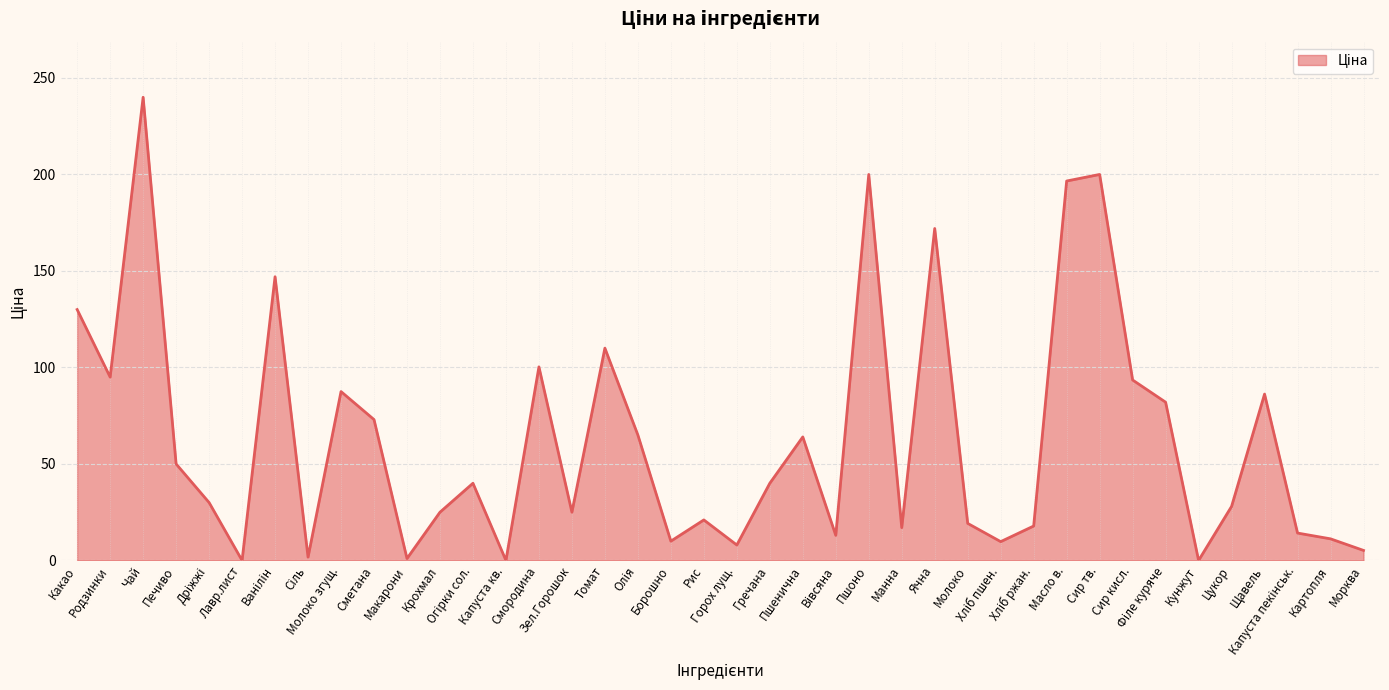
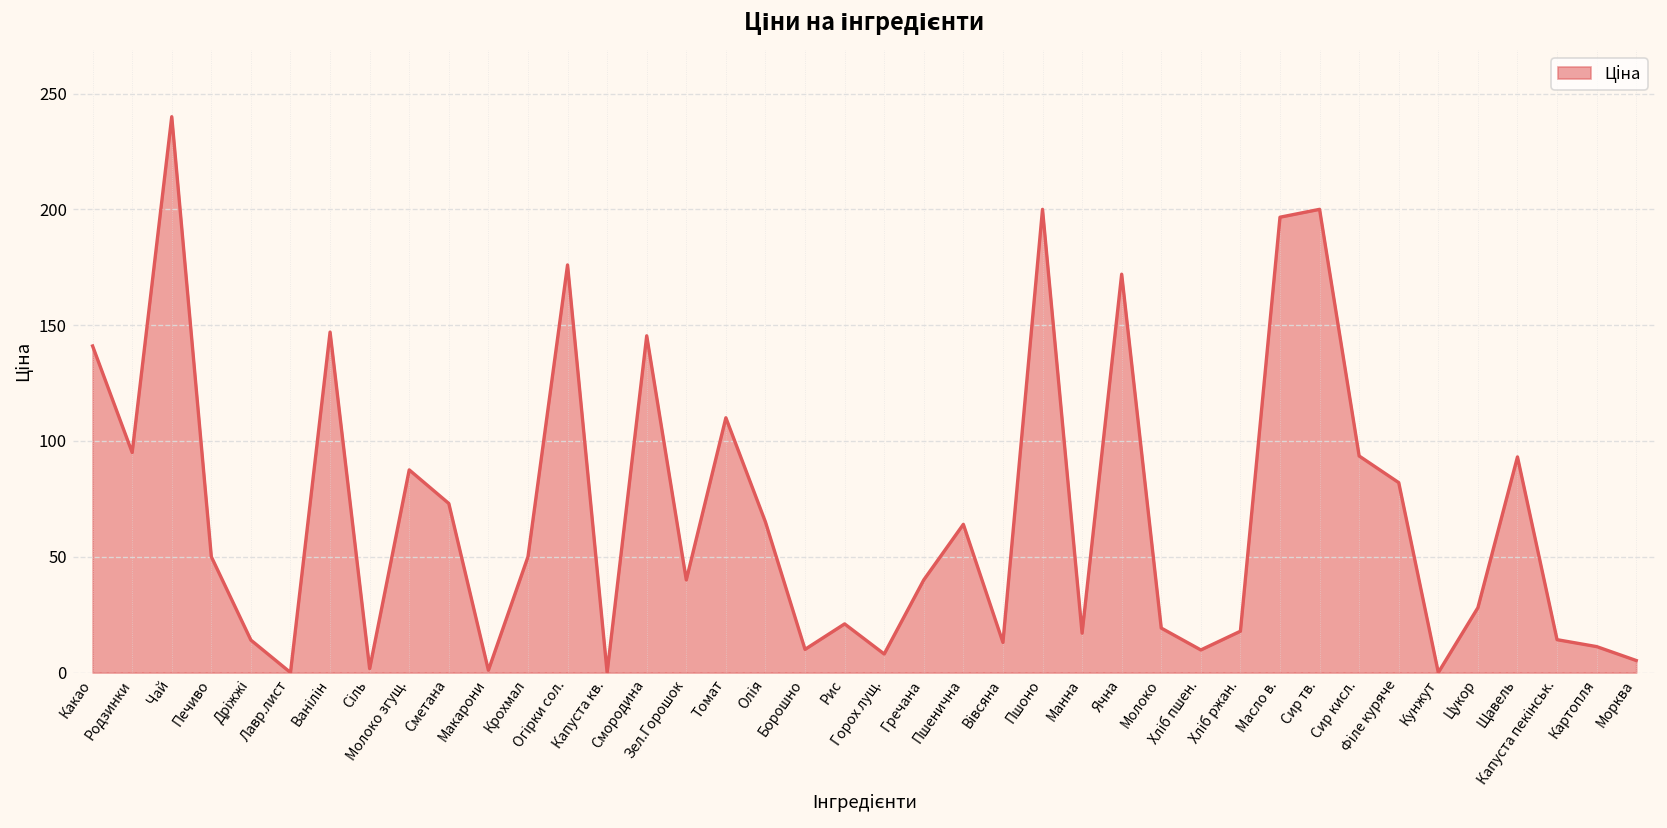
  {
-   "Какао": 130,
+   "Какао": 141,
    "Родзинки": 95,
    "Чай": 240,
    "Печиво": 50,
-   "Дріжжі": 30,
+   "Дріжжі": 14,
    "Лавр.лист": 0,
    "Ванілін": 147,
    "Сіль": 2,
    "Молоко згущ.": 88,
    "Сметана": 73,
    "Макарони": 1,
-   "Крохмал": 25,
-   "Огірки сол.": 40,
+   "Крохмал": 50,
+   "Огірки сол.": 176,
    "Капуста кв.": 0,
-   "Смородина": 100,
-   "Зел.Горошок": 25,
+   "Смородина": 145,
+   "Зел.Горошок": 40,
    "Томат": 110,
    "Олія": 65,
    "Борошно": 10,
    "Рис": 21,
    "Горох лущ.": 8,
    "Гречана": 40,
    "Пшенична": 64,
    "Вівсяна": 13,
    "Пшоно": 200,
    "Манна": 17,
    "Ячна": 172,
    "Молоко": 19,
    "Хліб пшен.": 10,
    "Хліб ржан.": 18,
    "Масло в.": 197,
    "Сир тв.": 200,
    "Сир кисл.": 94,
    "Філе куряче": 82,
    "Кунжут": 0,
    "Цукор": 28,
-   "Щавель": 86,
+   "Щавель": 93,
    "Капуста пекінськ.": 14,
    "Картопля": 11,
    "Морква": 5
  }
